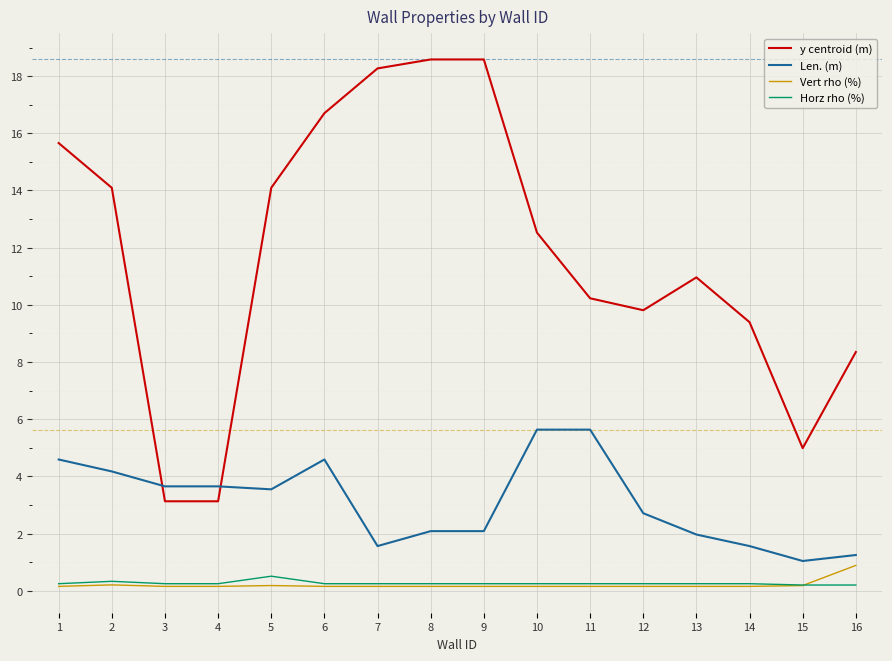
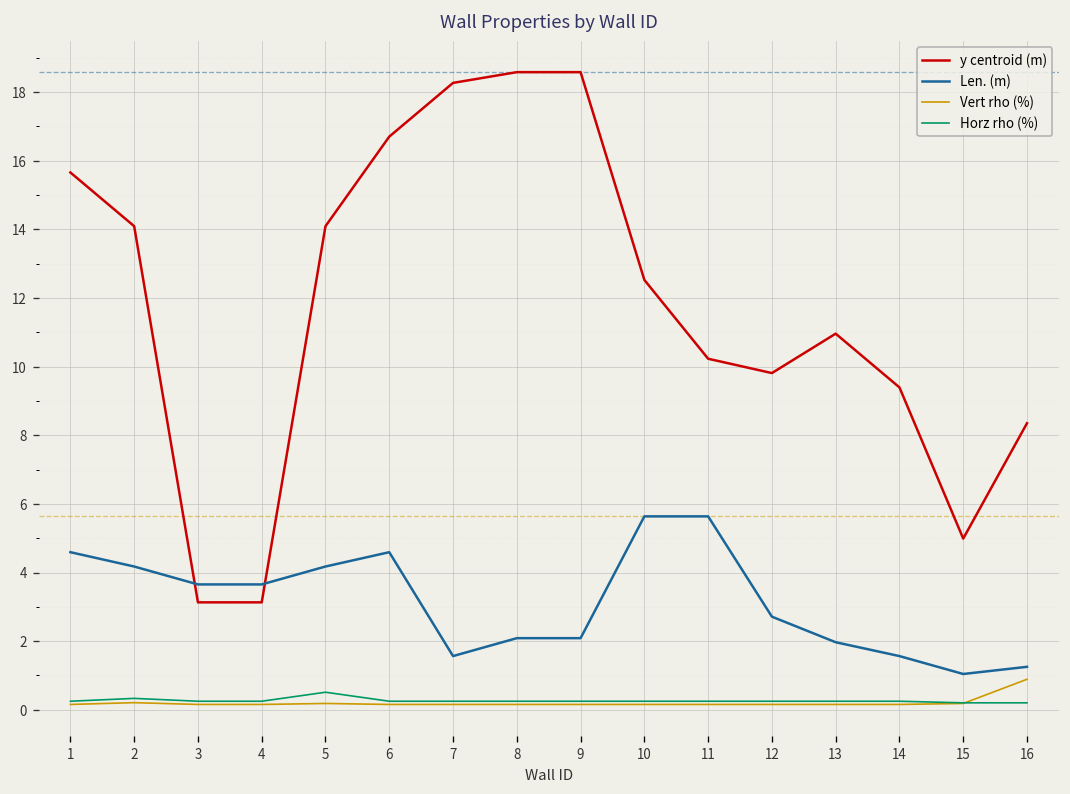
  {
    "y centroid (m)": {
      "1": 15.7,
      "2": 14.1,
      "3": 3.1,
      "4": 3.1,
      "5": 14.1,
      "6": 16.7,
      "7": 18.3,
      "8": 18.6,
      "9": 18.6,
      "10": 12.5,
      "11": 10.2,
      "12": 9.8,
      "13": 11.0,
      "14": 9.4,
      "15": 5.0,
      "16": 8.4
    },
    "Len. (m)": {
      "1": 4.6,
      "2": 4.2,
      "3": 3.7,
      "4": 3.7,
-     "5": 3.5,
+     "5": 4.2,
      "6": 4.6,
      "7": 1.6,
      "8": 2.1,
      "9": 2.1,
      "10": 5.6,
      "11": 5.6,
      "12": 2.7,
      "13": 2.0,
      "14": 1.6,
      "15": 1.0,
      "16": 1.3
    },
    "Vert rho (%)": {
      "1": 0.2,
      "2": 0.2,
      "3": 0.2,
      "4": 0.2,
      "5": 0.2,
      "6": 0.2,
      "7": 0.2,
      "8": 0.2,
      "9": 0.2,
      "10": 0.2,
      "11": 0.2,
      "12": 0.2,
      "13": 0.2,
      "14": 0.2,
      "16": 0.9
    },
    "Horz rho (%)": {
      "1": 0.3,
      "2": 0.3,
      "3": 0.3,
      "4": 0.3,
      "5": 0.5,
      "6": 0.3,
      "7": 0.3,
      "8": 0.3,
      "9": 0.3,
      "10": 0.3,
      "11": 0.3,
      "12": 0.3,
      "13": 0.3,
      "14": 0.3,
      "16": 0.2
    }
  }
